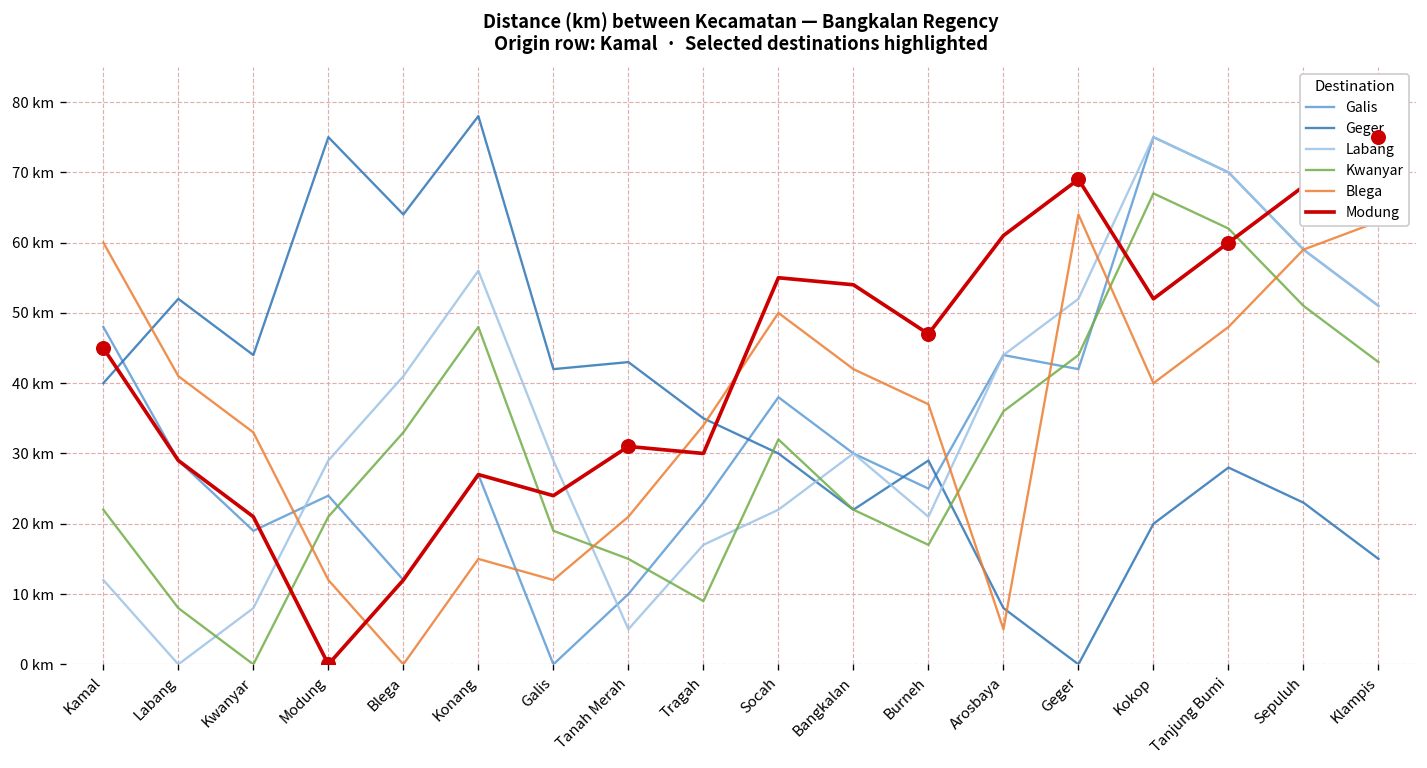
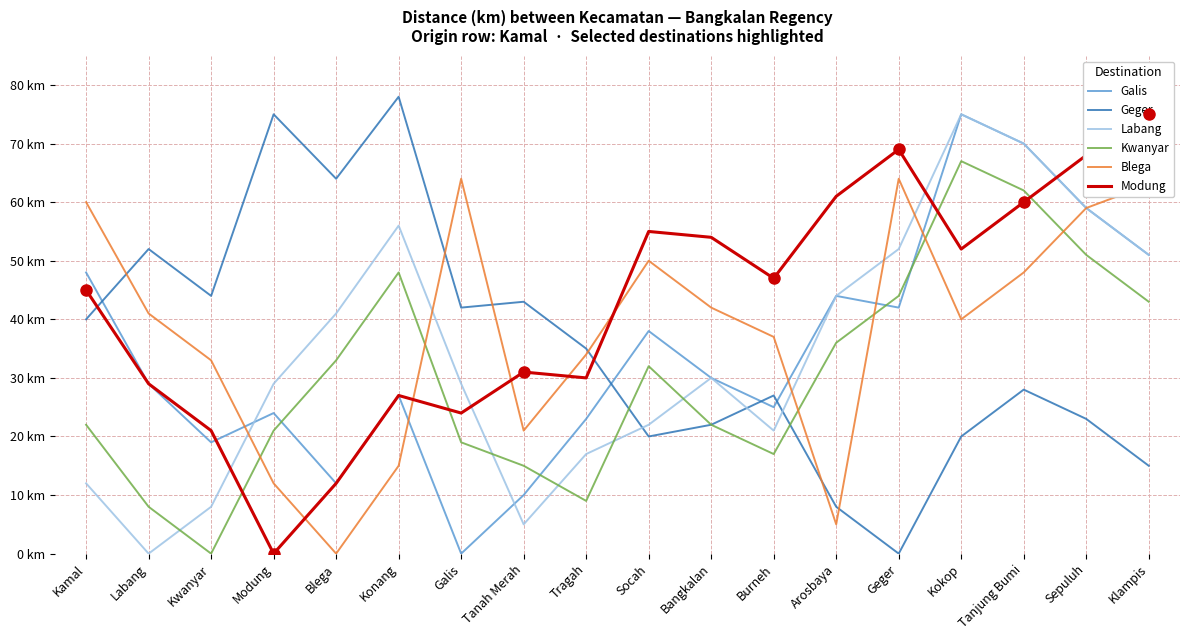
  {
    "Galis": {
      "Kamal": "48 km",
      "Kwanyar": "19 km",
      "Modung": "24 km",
      "Galis": "0 km",
      "Tanah Merah": "10 km",
      "Tragah": "23 km",
      "Socah": "38 km",
      "Burneh": "25 km",
      "Geger": "42 km"
    },
    "Geger": {
      "Kamal": "40 km",
      "Labang": "52 km",
      "Kwanyar": "44 km",
      "Modung": "75 km",
      "Blega": "64 km",
      "Konang": "78 km",
      "Galis": "42 km",
      "Tanah Merah": "43 km",
      "Tragah": "35 km",
-     "Socah": "30 km",
-     "Burneh": "29 km",
+     "Socah": "20 km",
+     "Burneh": "27 km",
      "Arosbaya": "8 km",
      "Geger": "0 km",
      "Kokop": "20 km",
      "Tanjung Bumi": "28 km",
      "Sepuluh": "23 km",
      "Klampis": "15 km"
    },
    "Labang": {
      "Kamal": "12 km",
      "Labang": "0 km",
      "Kwanyar": "8 km",
      "Modung": "29 km",
      "Blega": "41 km",
      "Konang": "56 km",
      "Galis": "29 km",
      "Tanah Merah": "5 km",
      "Tragah": "17 km",
      "Socah": "22 km",
      "Burneh": "21 km",
      "Geger": "52 km"
    },
    "Kwanyar": {
      "Kamal": "22 km",
      "Labang": "8 km",
      "Kwanyar": "0 km",
      "Modung": "21 km",
      "Blega": "33 km",
      "Konang": "48 km",
      "Galis": "19 km",
      "Tanah Merah": "15 km",
      "Tragah": "9 km",
      "Socah": "32 km",
      "Burneh": "17 km",
      "Arosbaya": "36 km",
      "Geger": "44 km",
      "Kokop": "67 km",
      "Tanjung Bumi": "62 km",
      "Sepuluh": "51 km",
      "Klampis": "43 km"
    },
    "Blega": {
      "Kamal": "60 km",
      "Labang": "41 km",
      "Kwanyar": "33 km",
      "Modung": "12 km",
      "Blega": "0 km",
      "Konang": "15 km",
-     "Galis": "12 km",
+     "Galis": "64 km",
      "Tanah Merah": "21 km",
      "Tragah": "34 km",
      "Socah": "50 km",
      "Bangkalan": "42 km",
      "Burneh": "37 km",
      "Arosbaya": "5 km",
      "Geger": "64 km",
      "Kokop": "40 km",
      "Tanjung Bumi": "48 km"
    }
  }
